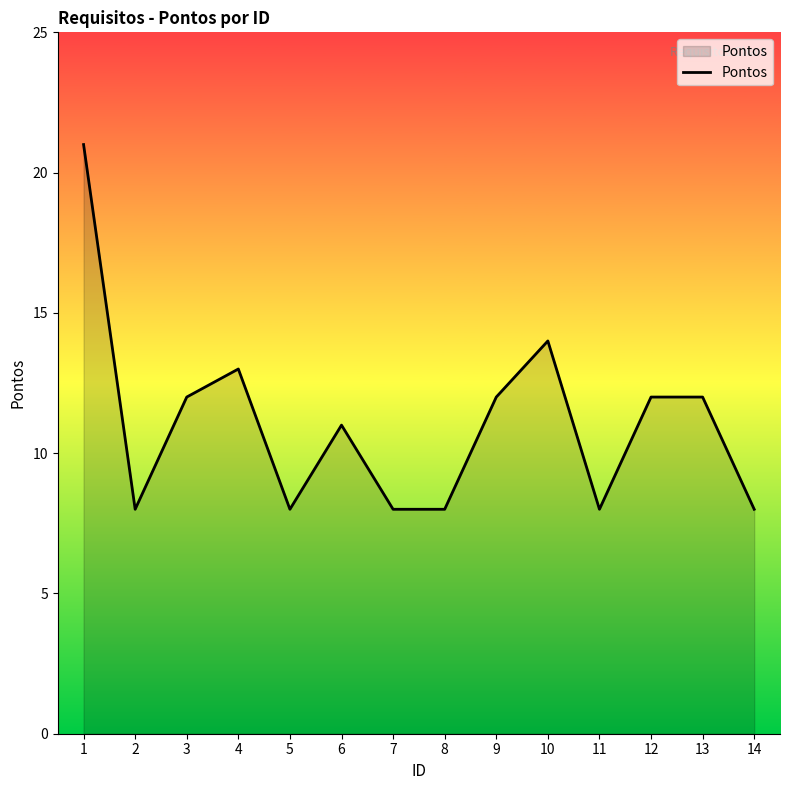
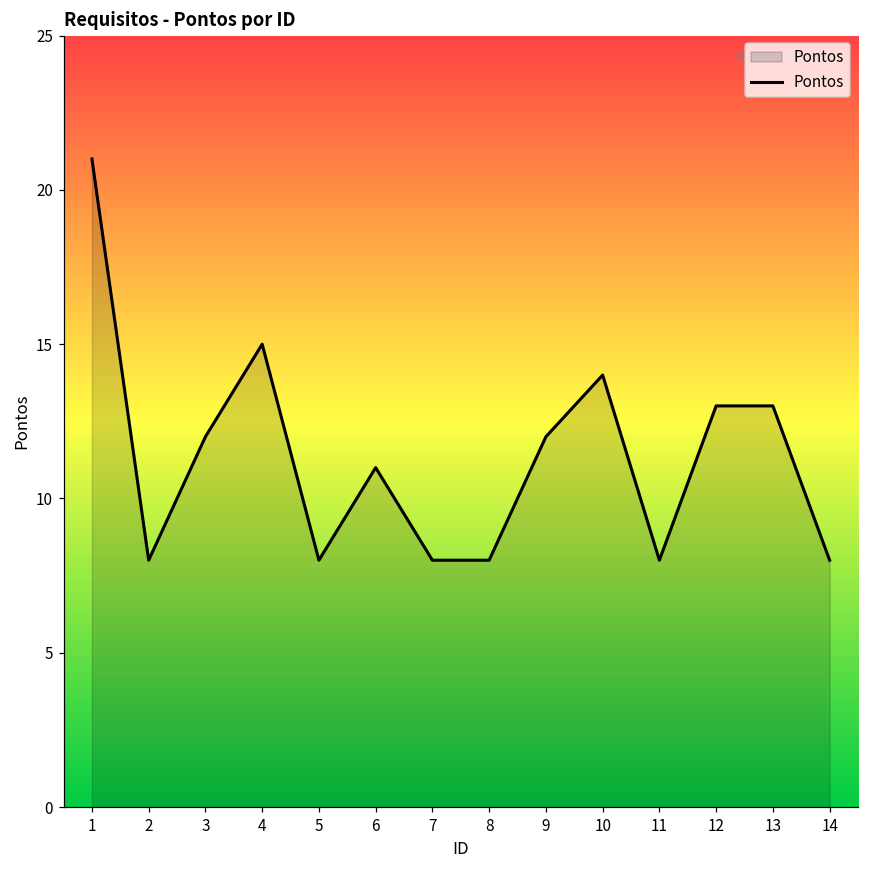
  {
    "1": 21,
    "2": 8,
    "3": 12,
-   "4": 13,
+   "4": 15,
    "5": 8,
    "6": 11,
    "7": 8,
    "8": 8,
    "9": 12,
    "10": 14,
    "11": 8,
-   "12": 12,
-   "13": 12,
+   "12": 13,
+   "13": 13,
    "14": 8
  }
